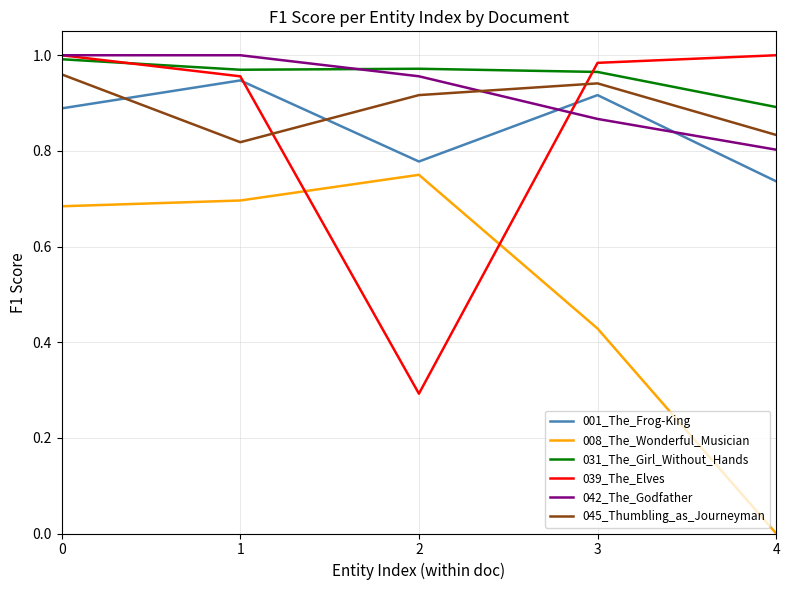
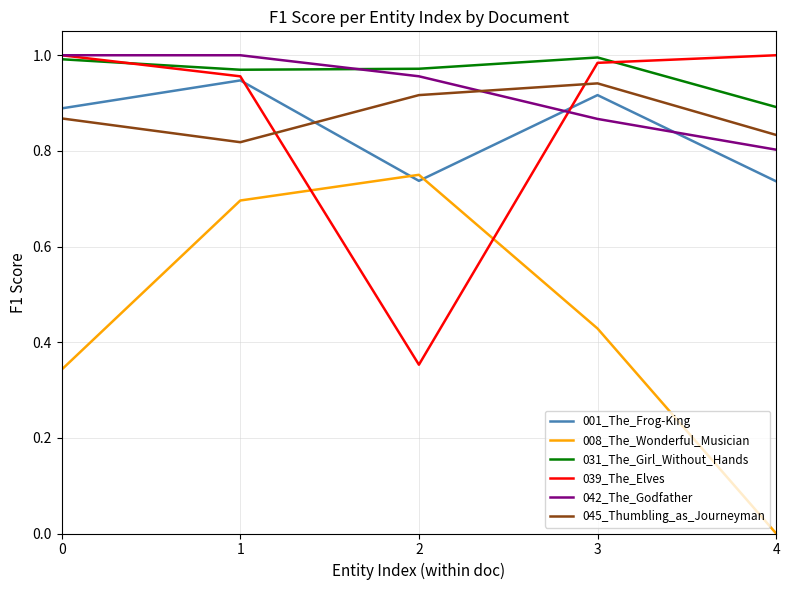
  {
    "001_The_Frog-King": {
      "0": 0.89,
      "1": 0.95,
-     "2": 0.78,
+     "2": 0.74,
      "3": 0.92,
      "4": 0.74
    },
    "008_The_Wonderful_Musician": {
-     "0": 0.68,
+     "0": 0.34,
      "1": 0.70,
      "2": 0.75,
      "3": 0.43,
      "4": 0.00
    },
    "031_The_Girl_Without_Hands": {
      "0": 0.99,
      "1": 0.97,
      "2": 0.97,
-     "3": 0.97,
+     "3": 1.00,
      "4": 0.89
    },
    "039_The_Elves": {
      "1": 0.96,
-     "2": 0.29,
+     "2": 0.35,
      "3": 0.98,
      "4": 1.00
    },
    "042_The_Godfather": {
      "1": 1.00,
      "2": 0.96,
      "3": 0.87,
      "4": 0.80
    },
    "045_Thumbling_as_Journeyman": {
-     "0": 0.96,
+     "0": 0.87,
      "1": 0.82,
      "2": 0.92,
      "3": 0.94,
      "4": 0.83
    }
  }
